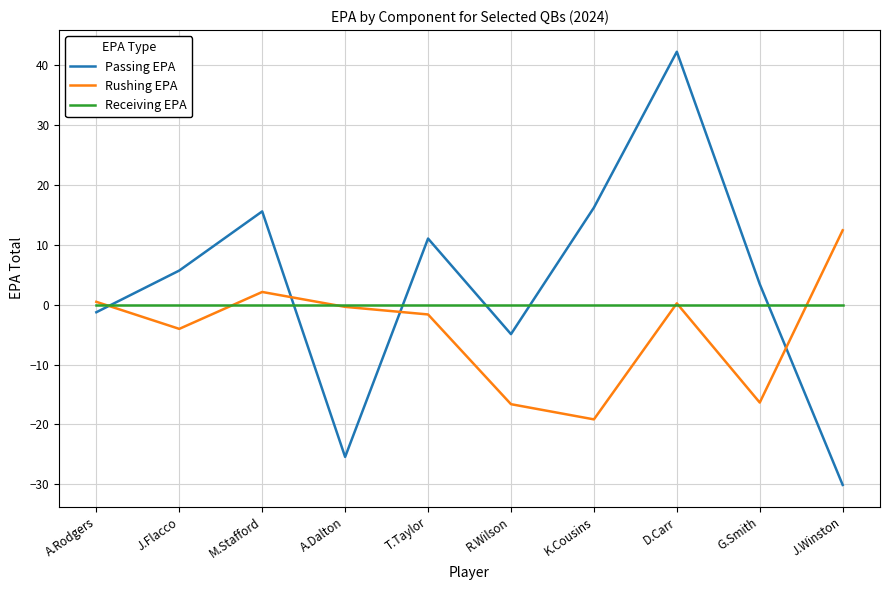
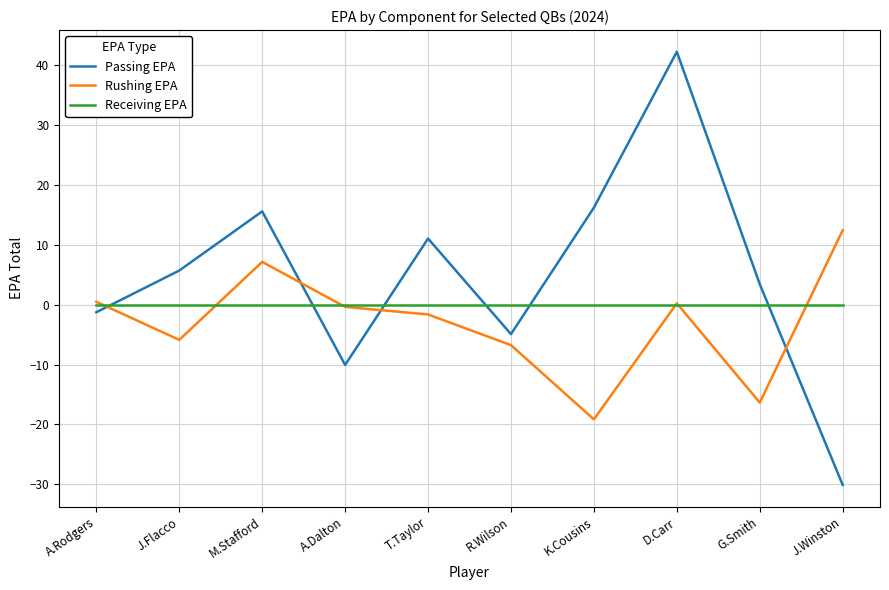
  {
    "Passing EPA": {
      "A.Rodgers": -1,
      "J.Flacco": 6,
      "M.Stafford": 16,
-     "A.Dalton": -25,
+     "A.Dalton": -10,
      "T.Taylor": 11,
      "R.Wilson": -5,
      "K.Cousins": 16,
      "D.Carr": 42,
      "G.Smith": 3,
      "J.Winston": -30
    },
    "Rushing EPA": {
      "A.Rodgers": 0,
-     "J.Flacco": -4,
-     "M.Stafford": 2,
+     "J.Flacco": -6,
+     "M.Stafford": 7,
      "T.Taylor": -2,
-     "R.Wilson": -17,
+     "R.Wilson": -7,
      "K.Cousins": -19,
      "G.Smith": -16,
      "J.Winston": 12
    },
    "Receiving EPA": {
      "A.Rodgers": 0,
      "J.Flacco": 0,
      "M.Stafford": 0,
      "T.Taylor": 0,
      "R.Wilson": 0,
      "K.Cousins": 0,
      "G.Smith": 0,
      "J.Winston": 0
    }
  }
